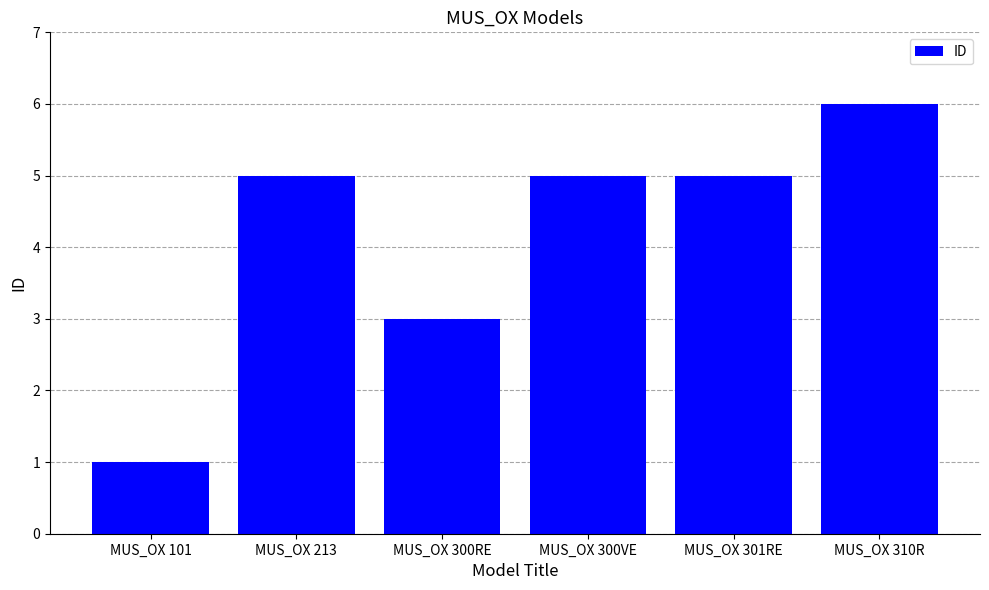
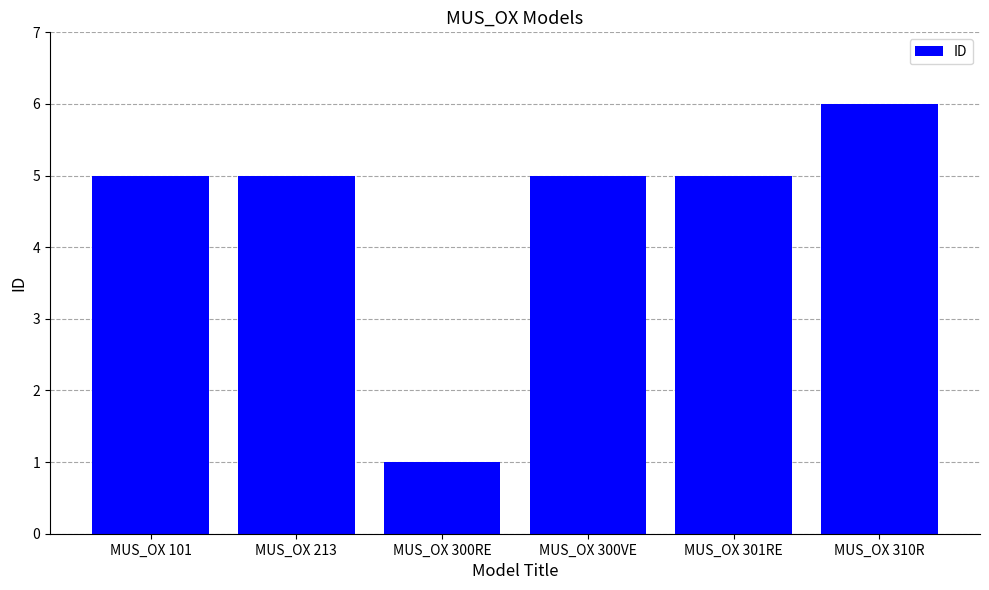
  {
-   "MUS_OX 101": 1,
+   "MUS_OX 101": 5,
    "MUS_OX 213": 5,
-   "MUS_OX 300RE": 3,
+   "MUS_OX 300RE": 1,
    "MUS_OX 300VE": 5,
    "MUS_OX 301RE": 5,
    "MUS_OX 310R": 6
  }
